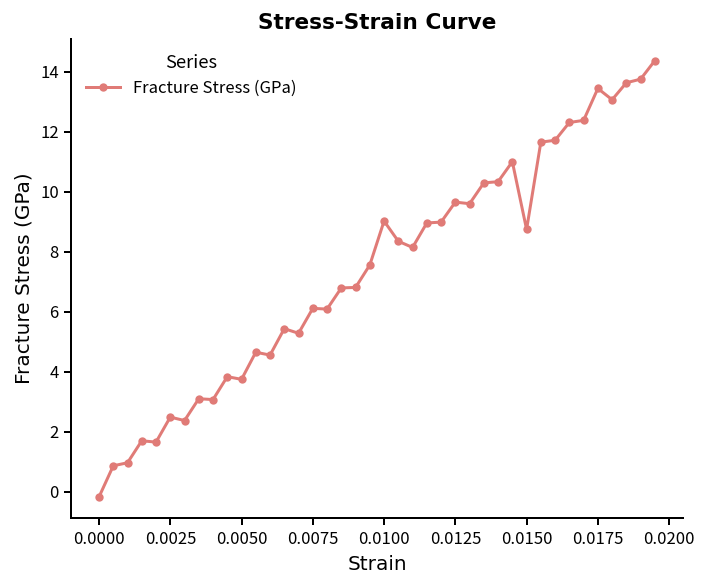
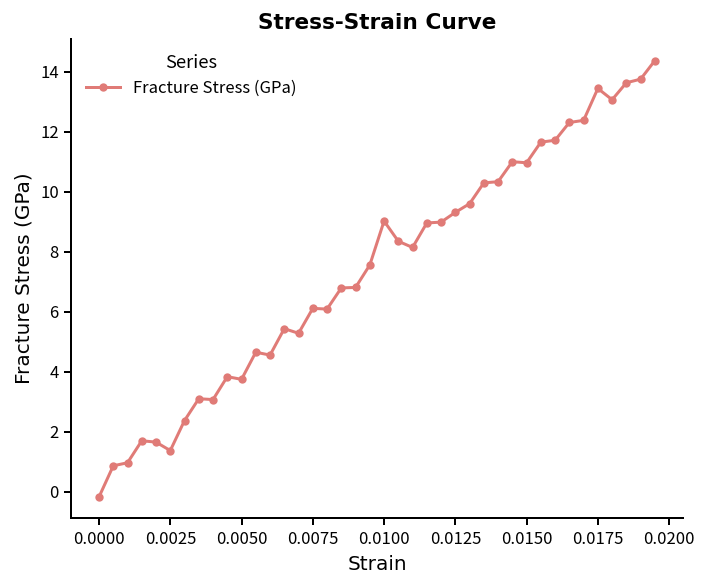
  {
    "0.0000": -0.2,
-   "0.0025": 2.5,
+   "0.0025": 1.4,
    "0.0050": 3.8,
    "0.0075": 6.1,
    "0.0100": 9.0,
-   "0.0125": 9.7,
-   "0.0150": 8.7,
+   "0.0125": 9.3,
+   "0.0150": 11.0,
    "0.0175": 13.4
  }
